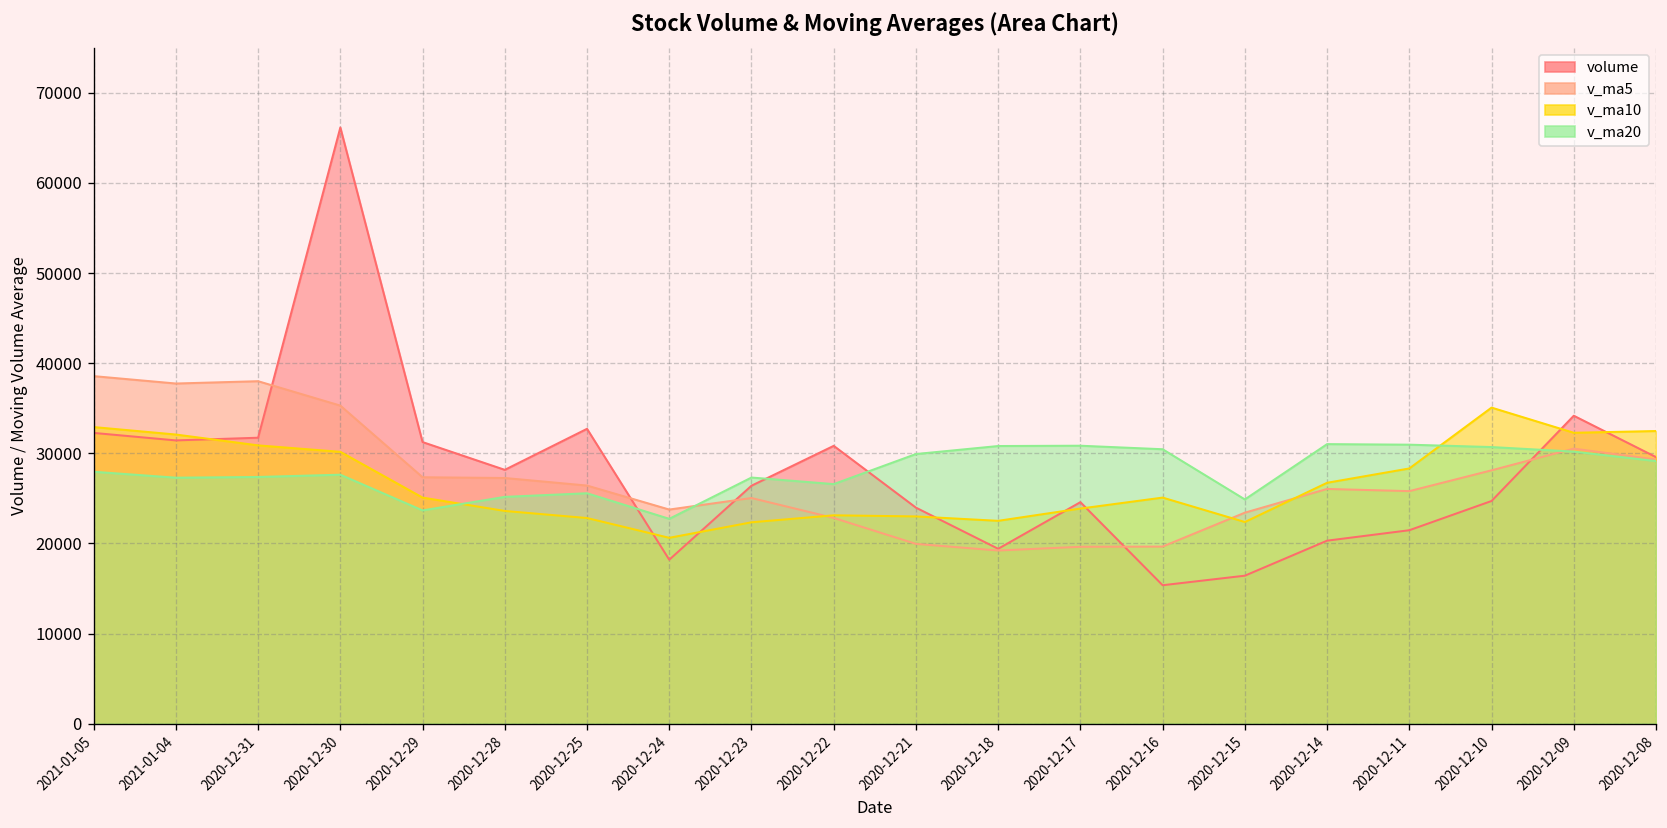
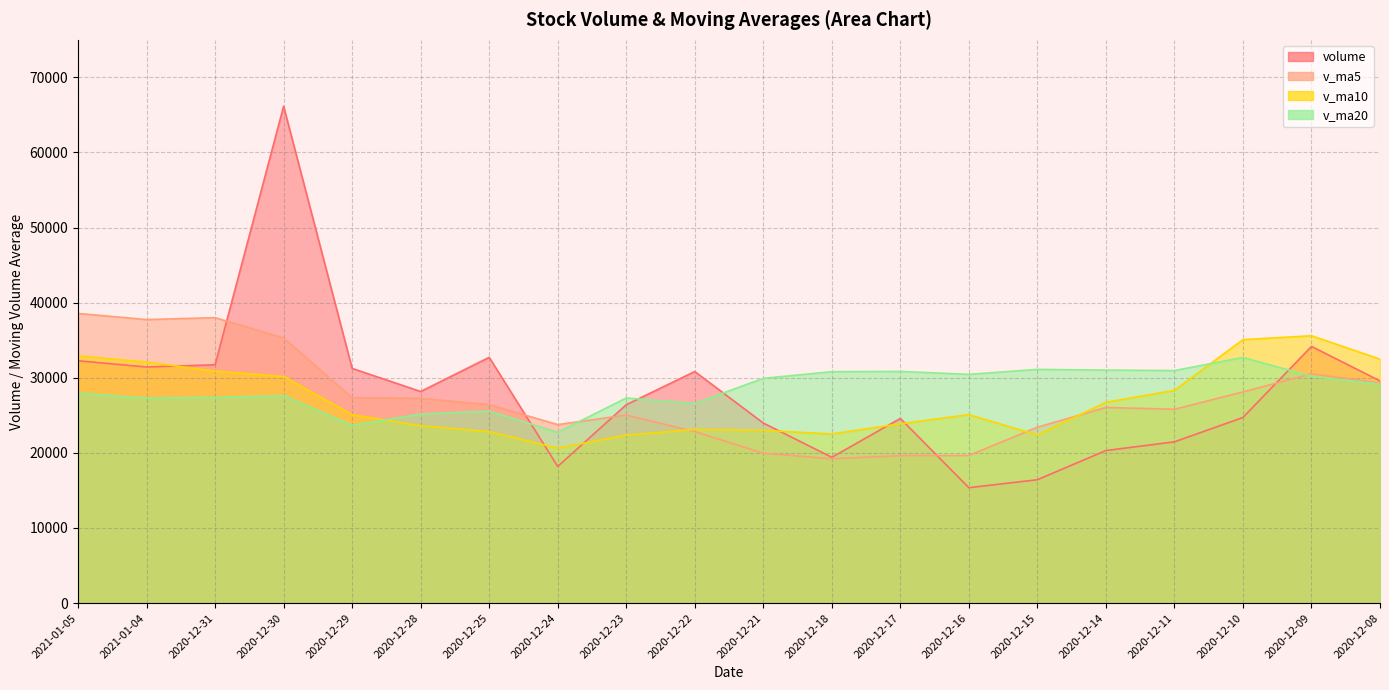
  {
    "v_ma10": {
      "2021-01-05": 33000,
      "2021-01-04": 32000,
      "2020-12-31": 31000,
      "2020-12-30": 30000,
      "2020-12-29": 25000,
      "2020-12-28": 24000,
      "2020-12-25": 23000,
      "2020-12-24": 21000,
      "2020-12-23": 22000,
      "2020-12-21": 23000,
      "2020-12-18": 23000,
      "2020-12-17": 24000,
      "2020-12-16": 25000,
      "2020-12-15": 22000,
      "2020-12-14": 27000,
      "2020-12-11": 28000,
      "2020-12-10": 35000,
-     "2020-12-09": 32000,
+     "2020-12-09": 36000,
      "2020-12-08": 32000
    },
    "v_ma20": {
      "2021-01-05": 28000,
      "2021-01-04": 27000,
      "2020-12-31": 27000,
      "2020-12-30": 28000,
      "2020-12-29": 24000,
      "2020-12-28": 25000,
      "2020-12-25": 26000,
      "2020-12-24": 23000,
      "2020-12-23": 27000,
      "2020-12-22": 27000,
      "2020-12-21": 30000,
      "2020-12-18": 31000,
      "2020-12-17": 31000,
      "2020-12-16": 30000,
-     "2020-12-15": 25000,
+     "2020-12-15": 31000,
      "2020-12-14": 31000,
      "2020-12-11": 31000,
-     "2020-12-10": 31000
+     "2020-12-10": 33000
    }
  }
